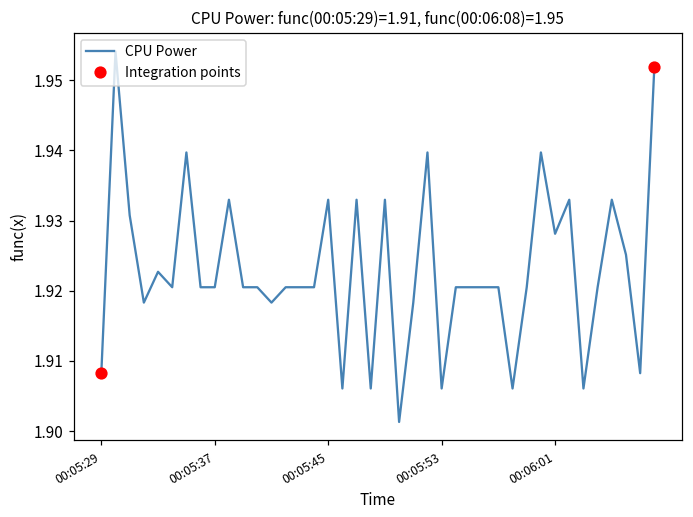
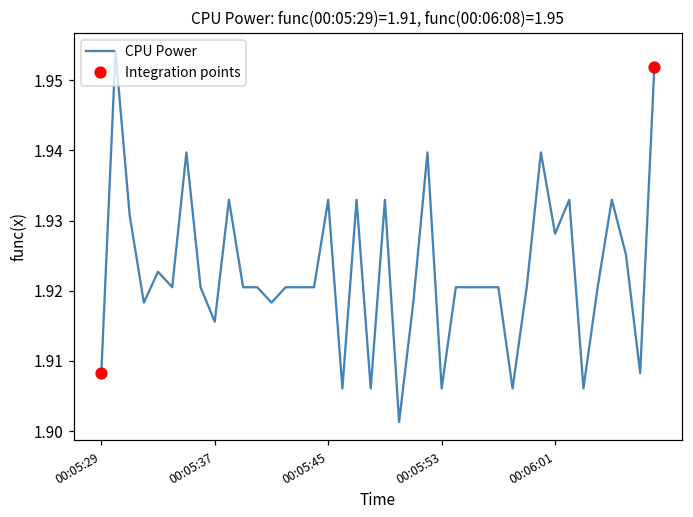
  {
    "CPU Power": {
-     "00:05:37": 1.921,
+     "00:05:37": 1.916,
      "00:05:45": 1.933,
      "00:05:53": 1.906,
      "00:06:01": 1.928
    }
  }
